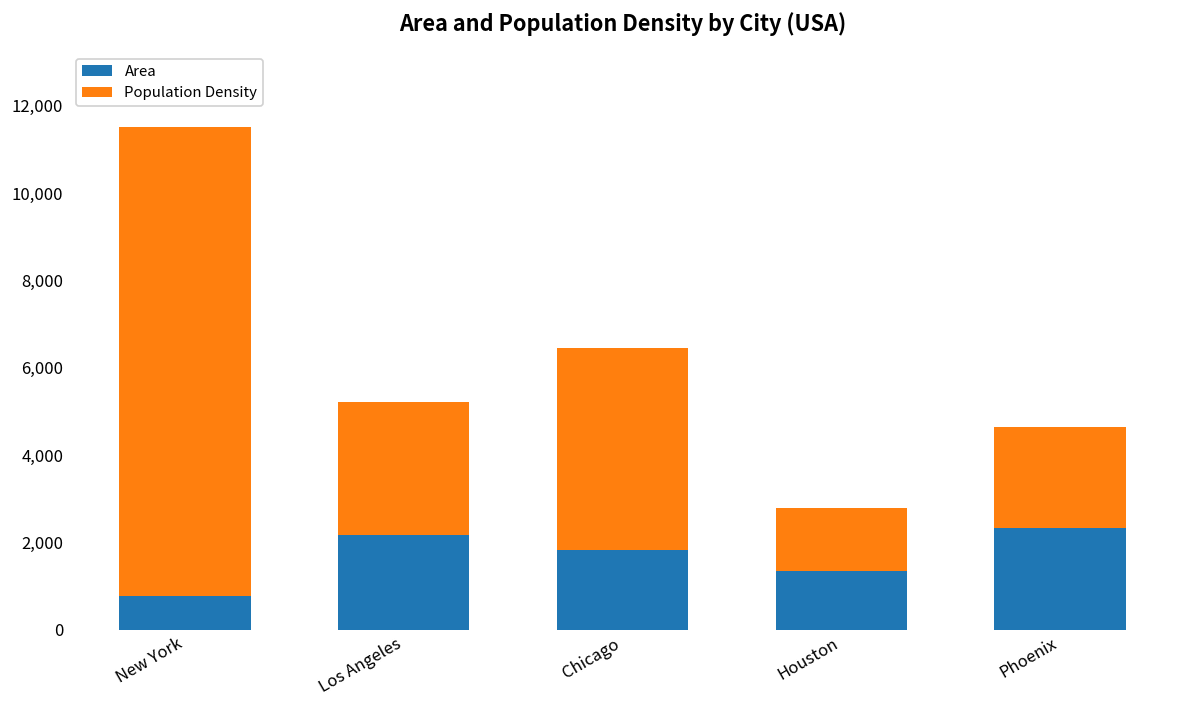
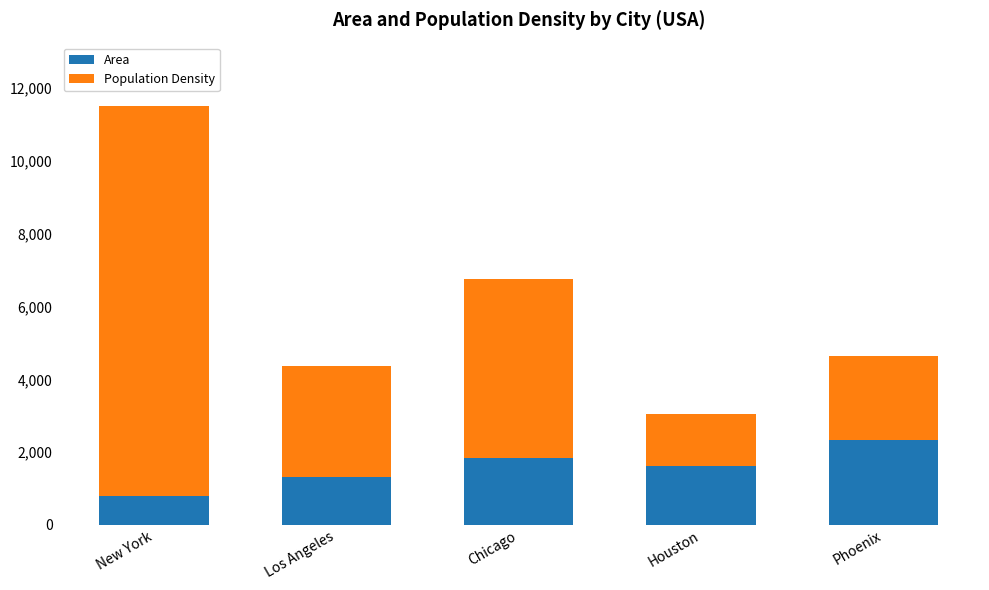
  {
    "Area": {
      "New York": "800",
-     "Los Angeles": "2,200",
+     "Los Angeles": "1,300",
      "Chicago": "1,800",
-     "Houston": "1,300",
+     "Houston": "1,600",
      "Phoenix": "2,300"
    },
    "Population Density": {
      "New York": "10,700",
      "Los Angeles": "3,100",
-     "Chicago": "4,600",
+     "Chicago": "4,900",
      "Houston": "1,400",
      "Phoenix": "2,300"
    }
  }
